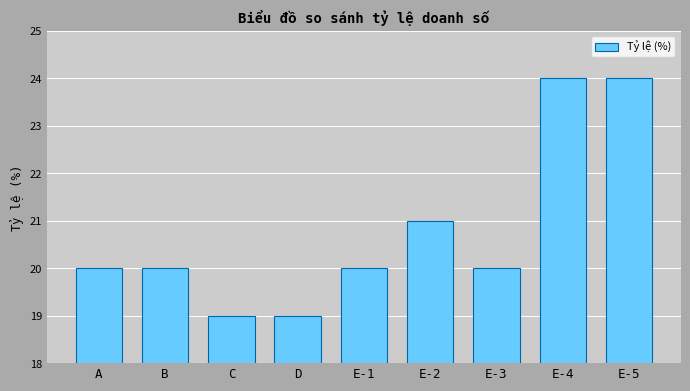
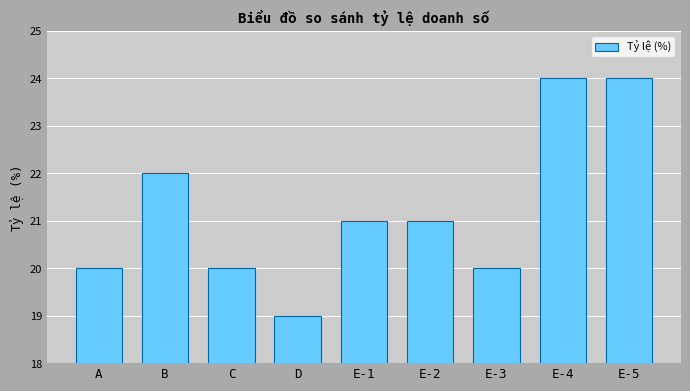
  {
    "A": 20,
-   "B": 20,
-   "C": 19,
+   "B": 22,
+   "C": 20,
    "D": 19,
-   "E-1": 20,
+   "E-1": 21,
    "E-2": 21,
    "E-3": 20,
    "E-4": 24,
    "E-5": 24
  }
